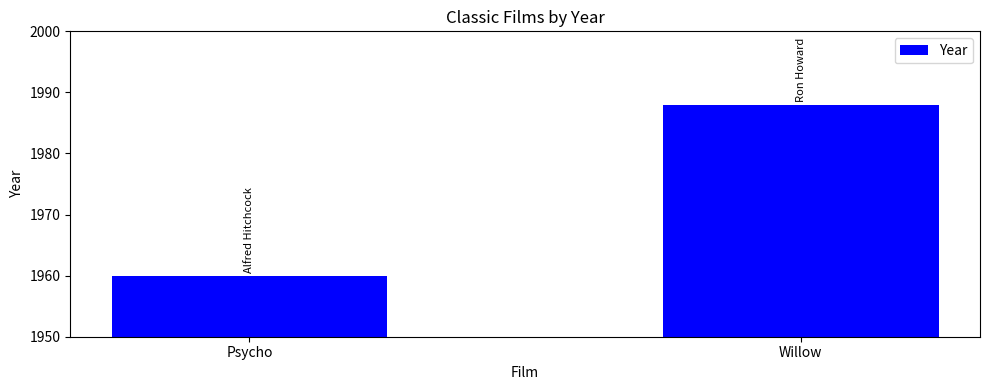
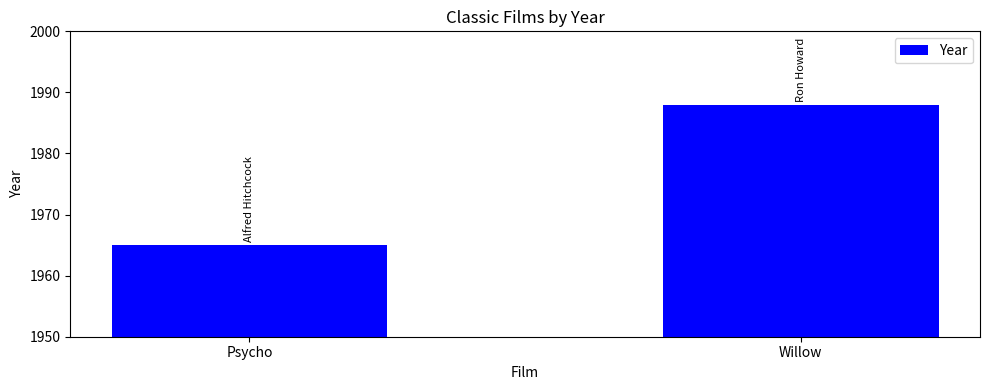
  {
-   "Psycho": 1960,
+   "Psycho": 1965,
    "Willow": 1988
  }
